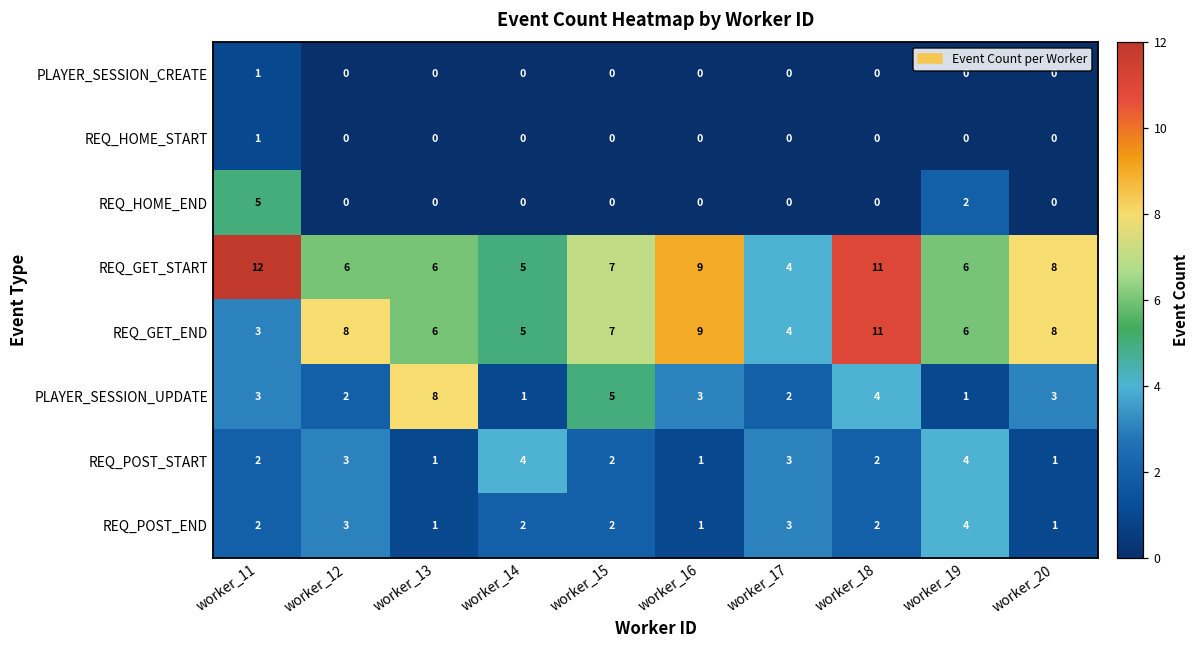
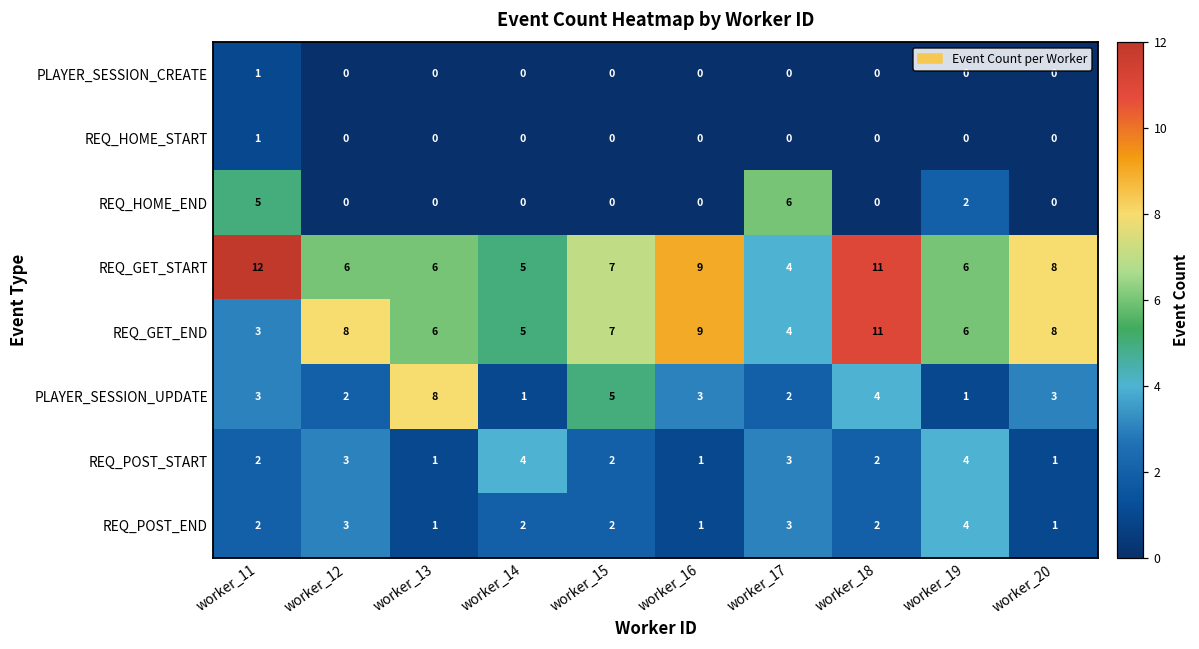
  {
    "PLAYER_SESSION_CREATE": {
      "worker_11": 1,
      "worker_12": 0,
      "worker_13": 0,
      "worker_14": 0,
      "worker_15": 0,
      "worker_16": 0,
      "worker_17": 0,
      "worker_18": 0
    },
    "REQ_HOME_START": {
      "worker_11": 1,
      "worker_12": 0,
      "worker_13": 0,
      "worker_14": 0,
      "worker_15": 0,
      "worker_16": 0,
      "worker_17": 0,
      "worker_18": 0,
      "worker_19": 0,
      "worker_20": 0
    },
    "REQ_HOME_END": {
      "worker_11": 5,
      "worker_12": 0,
      "worker_13": 0,
      "worker_14": 0,
      "worker_15": 0,
      "worker_16": 0,
-     "worker_17": 0,
+     "worker_17": 6,
      "worker_18": 0,
      "worker_19": 2,
      "worker_20": 0
    },
    "REQ_GET_START": {
      "worker_11": 12,
      "worker_12": 6,
      "worker_13": 6,
      "worker_14": 5,
      "worker_15": 7,
      "worker_16": 9,
      "worker_17": 4,
      "worker_18": 11,
      "worker_19": 6,
      "worker_20": 8
    },
    "REQ_GET_END": {
      "worker_11": 3,
      "worker_12": 8,
      "worker_13": 6,
      "worker_14": 5,
      "worker_15": 7,
      "worker_16": 9,
      "worker_17": 4,
      "worker_18": 11,
      "worker_19": 6,
      "worker_20": 8
    },
    "PLAYER_SESSION_UPDATE": {
      "worker_11": 3,
      "worker_12": 2,
      "worker_13": 8,
      "worker_14": 1,
      "worker_15": 5,
      "worker_16": 3,
      "worker_17": 2,
      "worker_18": 4,
      "worker_19": 1,
      "worker_20": 3
    },
    "REQ_POST_START": {
      "worker_11": 2,
      "worker_12": 3,
      "worker_13": 1,
      "worker_14": 4,
      "worker_15": 2,
      "worker_16": 1,
      "worker_17": 3,
      "worker_18": 2,
      "worker_19": 4,
      "worker_20": 1
    },
    "REQ_POST_END": {
      "worker_11": 2,
      "worker_12": 3,
      "worker_13": 1,
      "worker_14": 2,
      "worker_15": 2,
      "worker_16": 1,
      "worker_17": 3,
      "worker_18": 2,
      "worker_19": 4,
      "worker_20": 1
    }
  }
